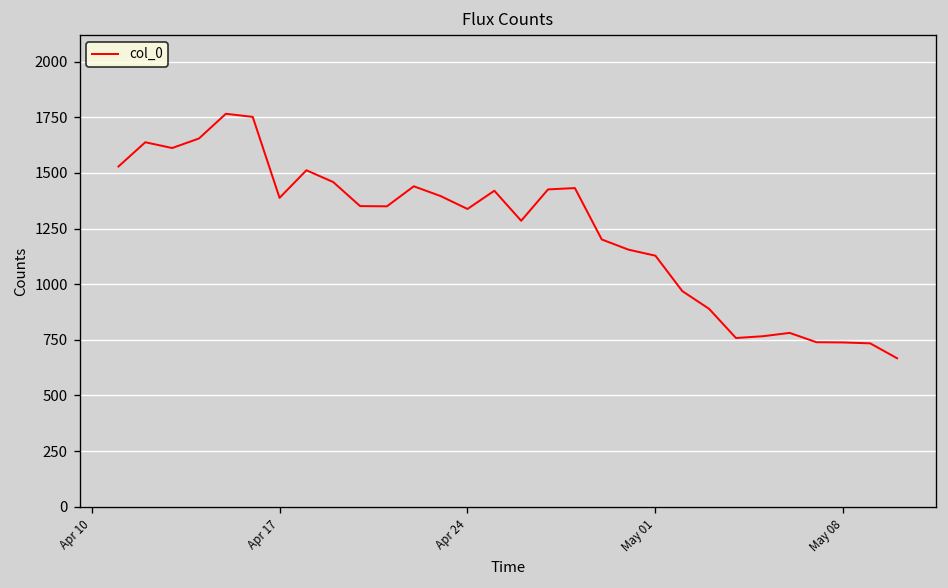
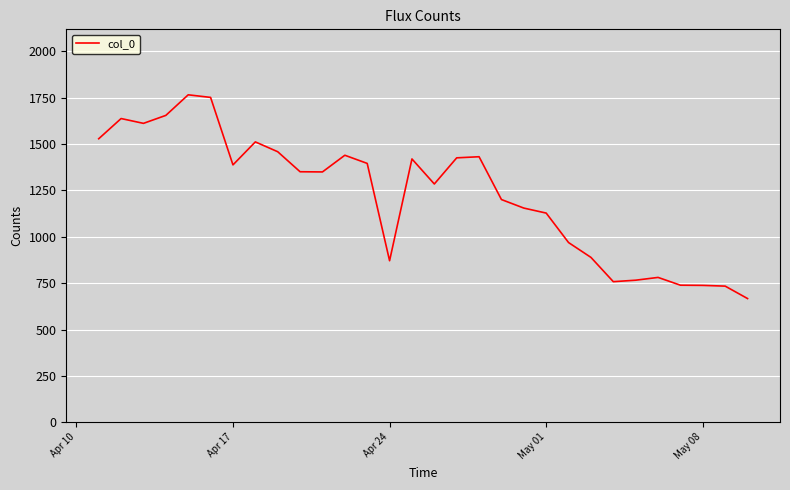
  {
    "Apr 17": 1390,
-   "Apr 24": 1340,
+   "Apr 24": 870,
    "May 01": 1130,
    "May 08": 740
  }
